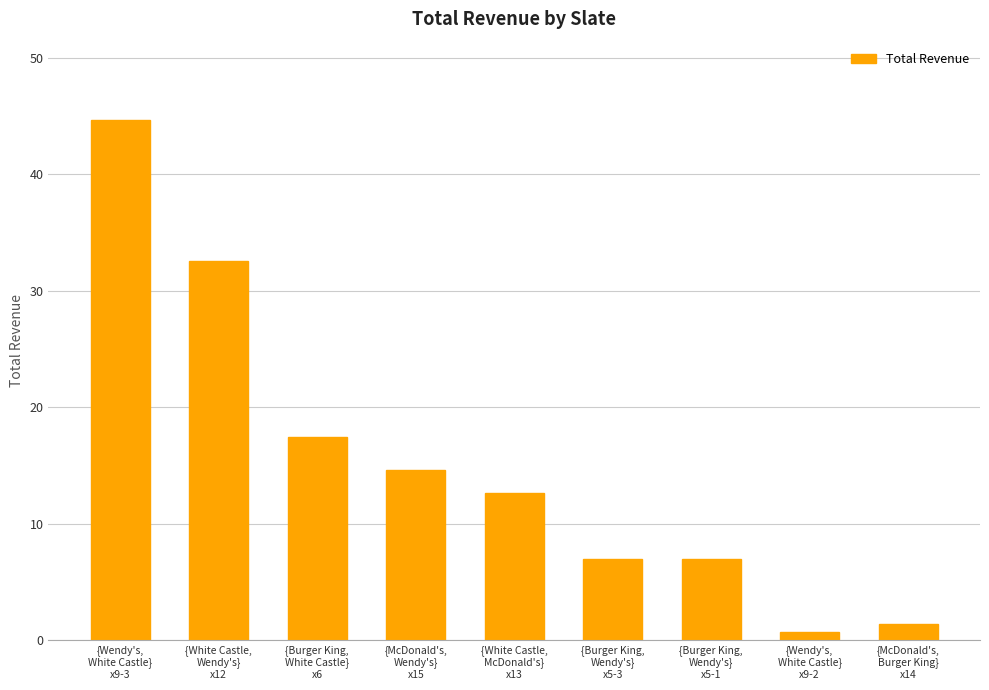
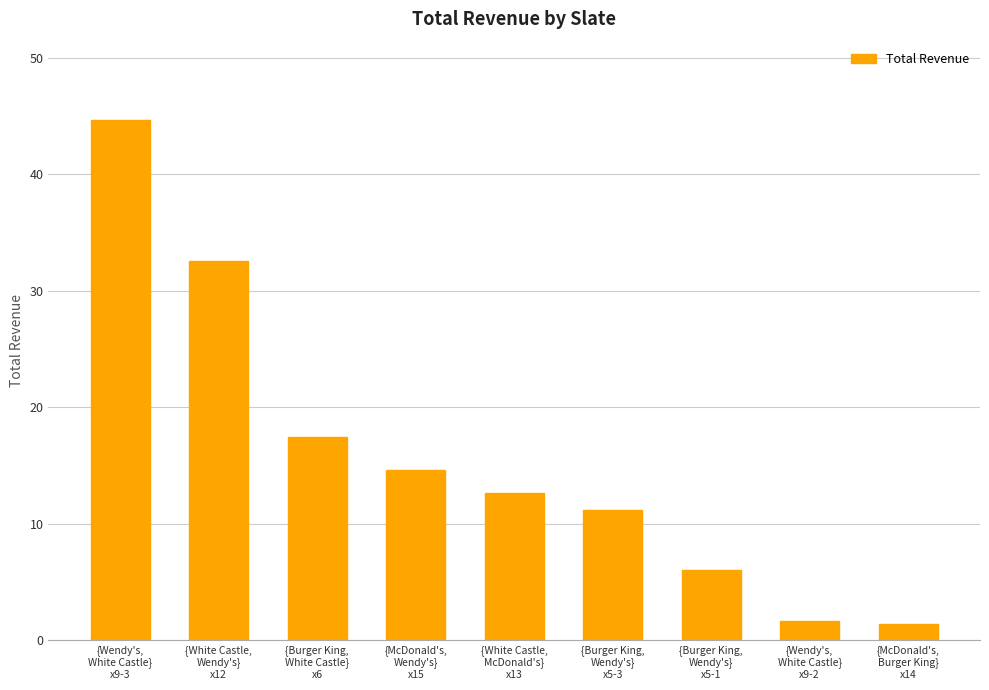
  {
    "{Wendy's, White Castle} x9-3": 44.7,
    "{White Castle, Wendy's} x12": 32.5,
    "{Burger King, White Castle} x6": 17.4,
    "{McDonald's, Wendy's} x15": 14.6,
    "{White Castle, McDonald's} x13": 12.7,
-   "{Burger King, Wendy's} x5-3": 7.0,
-   "{Burger King, Wendy's} x5-1": 7,
-   "{Wendy's, White Castle} x9-2": 0.7,
+   "{Burger King, Wendy's} x5-3": 11.2,
+   "{Burger King, Wendy's} x5-1": 6,
+   "{Wendy's, White Castle} x9-2": 1.7,
    "{McDonald's, Burger King} x14": 1.4
  }
